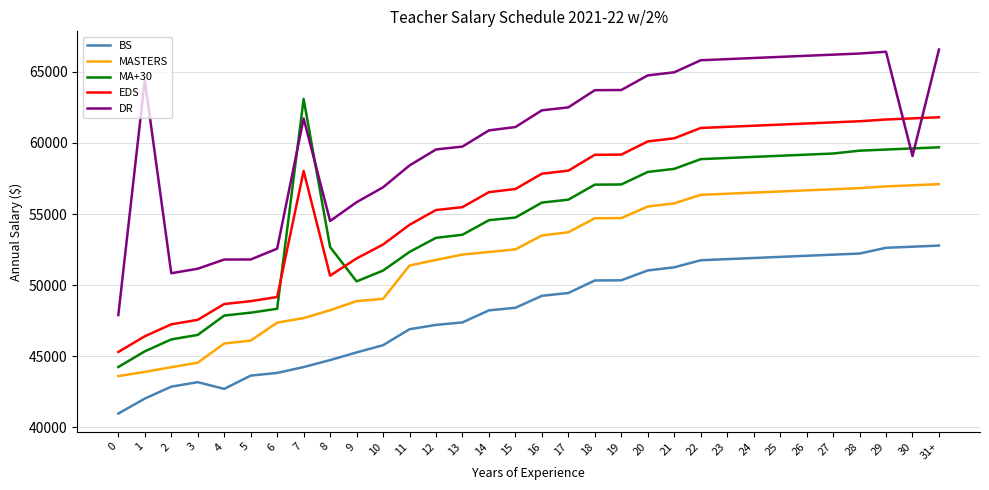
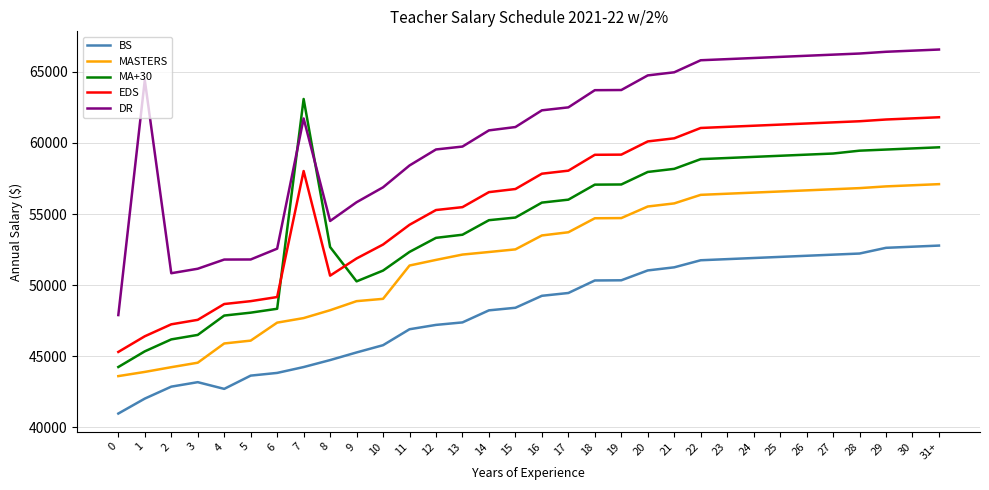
  {
    "BS": {
      "0": 41000,
      "1": 42000,
      "2": 42900,
      "3": 43200,
      "4": 42700,
      "5": 43600,
      "6": 43800,
      "7": 44200,
      "8": 44700,
      "9": 45300,
      "10": 45800,
      "11": 46900,
      "12": 47200,
      "13": 47400,
      "14": 48200,
      "15": 48400,
      "16": 49300,
      "17": 49400,
      "18": 50300,
      "19": 50300,
      "20": 51000,
      "21": 51300,
      "22": 51800,
      "23": 51800,
      "24": 51900,
      "25": 52000,
      "26": 52100,
      "27": 52100,
      "28": 52200,
      "29": 52600,
      "30": 52700,
      "31+": 52800
    },
    "MASTERS": {
      "0": 43600,
      "1": 43900,
      "2": 44200,
      "3": 44500,
      "4": 45900,
      "5": 46100,
      "6": 47400,
      "7": 47700,
      "8": 48200,
      "9": 48900,
      "10": 49000,
      "11": 51400,
      "12": 51800,
      "13": 52200,
      "14": 52300,
      "15": 52500,
      "16": 53500,
      "17": 53700,
      "18": 54700,
      "19": 54700,
      "20": 55500,
      "21": 55700,
      "22": 56300,
      "23": 56400,
      "24": 56500,
      "25": 56600,
      "26": 56700,
      "27": 56700,
      "28": 56800,
      "29": 56900,
      "30": 57000,
      "31+": 57100
    },
    "MA+30": {
      "0": 44200,
      "1": 45300,
      "2": 46200,
      "3": 46500,
      "4": 47900,
      "5": 48100,
      "6": 48300,
      "7": 63100,
      "8": 52700,
      "9": 50300,
      "10": 51000,
      "11": 52300,
      "12": 53300,
      "13": 53500,
      "14": 54600,
      "15": 54800,
      "16": 55800,
      "17": 56000,
      "18": 57100,
      "19": 57100,
      "20": 58000,
      "21": 58200,
      "22": 58900,
      "23": 58900,
      "24": 59000,
      "25": 59100,
      "26": 59200,
      "27": 59300,
      "28": 59500,
      "29": 59500,
      "30": 59600,
      "31+": 59700
    },
    "EDS": {
      "0": 45300,
      "1": 46400,
      "2": 47200,
      "3": 47600,
      "4": 48700,
      "5": 48900,
      "6": 49200,
      "7": 58000,
      "8": 50700,
      "9": 51900,
      "10": 52900,
      "11": 54200,
      "12": 55300,
      "13": 55500,
      "14": 56500,
      "15": 56800,
      "16": 57800,
      "17": 58000,
      "18": 59200,
      "19": 59200,
      "20": 60100,
      "21": 60300,
      "22": 61100,
      "23": 61100,
      "24": 61200,
      "25": 61300,
      "26": 61400,
      "27": 61400,
      "28": 61500,
      "29": 61600,
      "30": 61700,
      "31+": 61800
    },
    "DR": {
      "0": 47900,
      "2": 50800,
      "3": 51200,
      "4": 51800,
      "5": 51800,
      "6": 52600,
      "7": 61700,
      "8": 54500,
      "9": 55800,
      "10": 56900,
      "11": 58400,
      "12": 59500,
      "13": 59700,
      "14": 60900,
      "15": 61100,
      "16": 62300,
      "17": 62500,
      "18": 63700,
      "19": 63700,
      "20": 64700,
      "21": 65000,
      "22": 65800,
      "23": 65900,
      "24": 66000,
      "25": 66000,
      "26": 66100,
      "27": 66200,
      "28": 66300,
      "29": 66400,
-     "30": 59100,
+     "30": 66500,
      "31+": 66600
    }
  }
